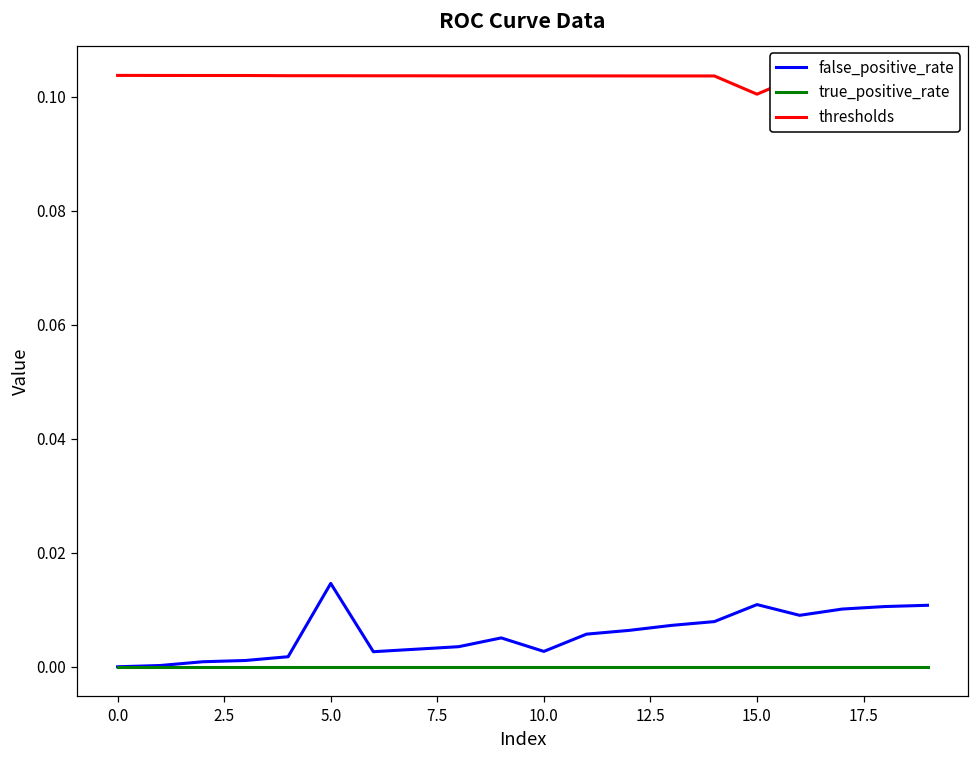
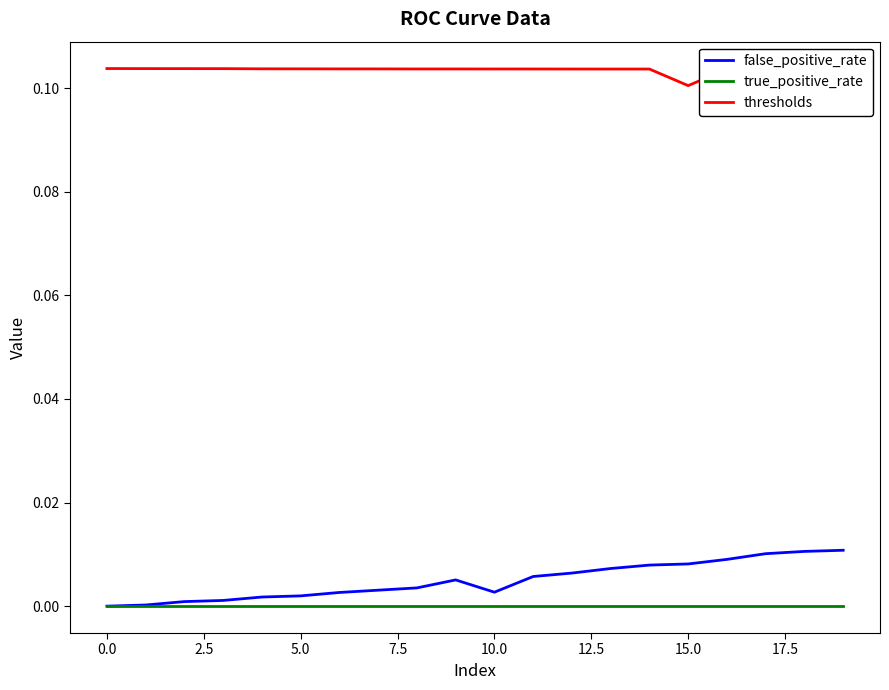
  {
    "false_positive_rate": {
-     "5.0": 0.015,
+     "5.0": 0.002,
      "10.0": 0.003,
-     "15.0": 0.011
+     "15.0": 0.008
    },
    "true_positive_rate": {
      "5.0": 0.000,
      "10.0": 0.000,
      "15.0": 0.000
    },
    "thresholds": {
      "0.0": 0.104,
      "5.0": 0.104,
      "10.0": 0.104,
      "15.0": 0.100
    }
  }
